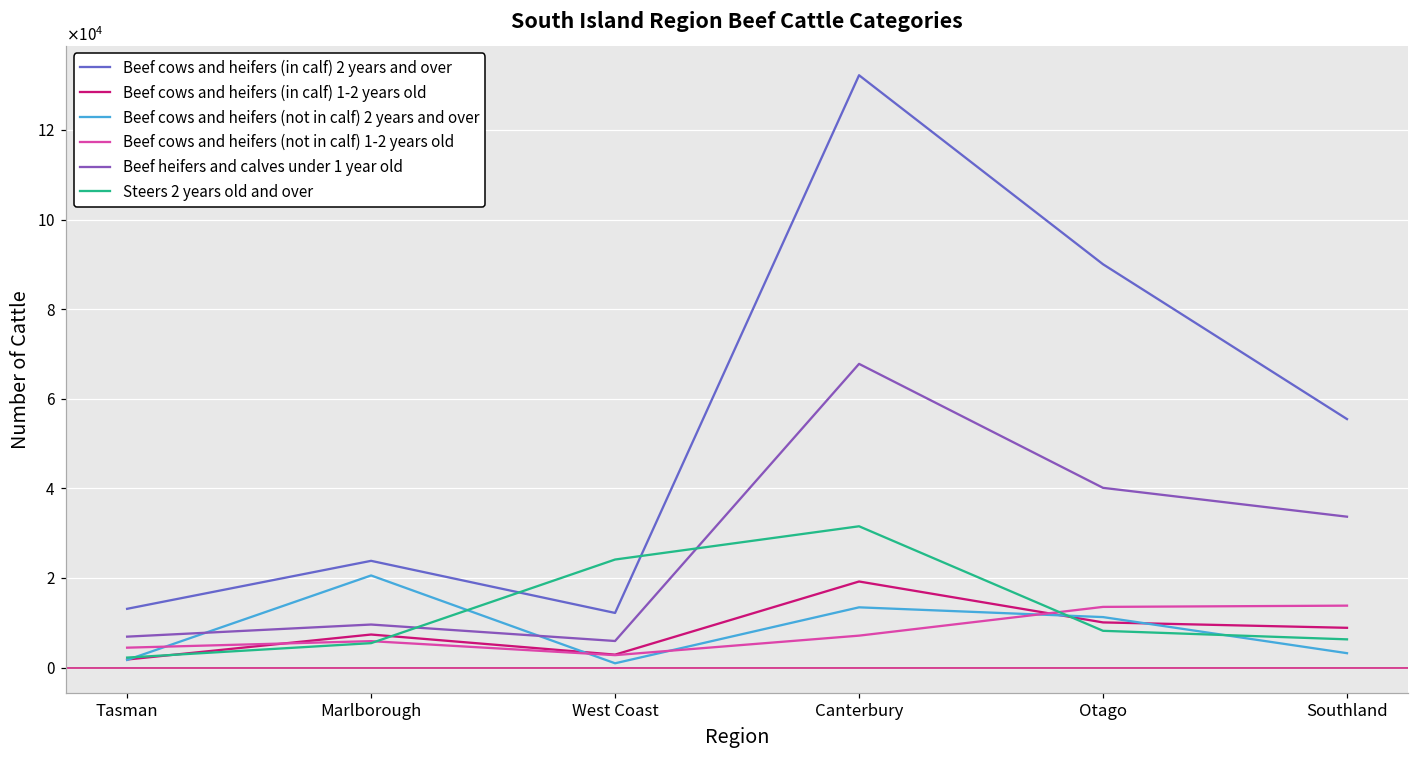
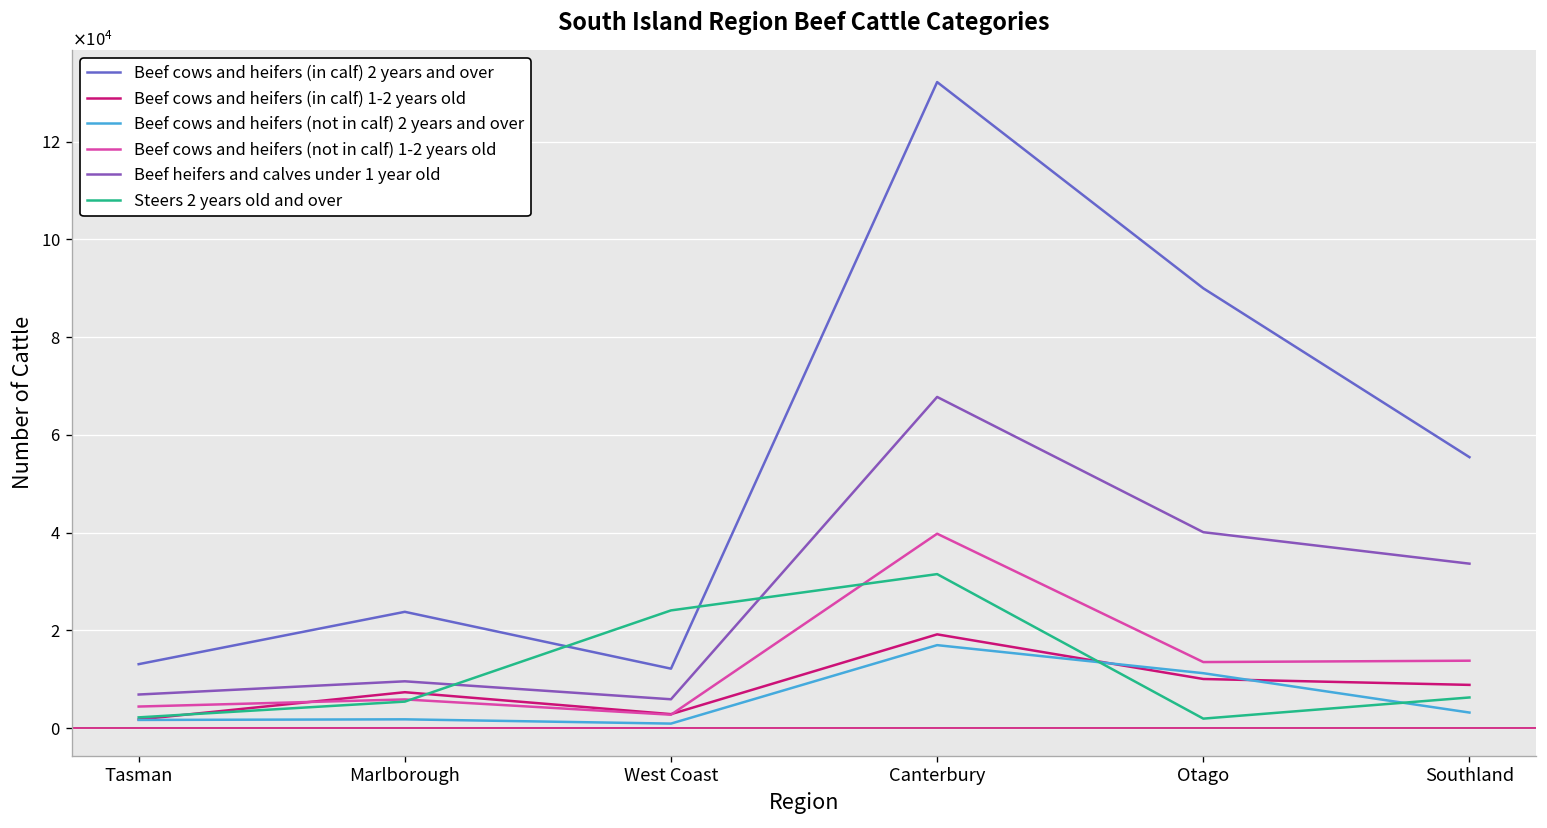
  {
    "Beef cows and heifers (in calf) 1-2 years old": {
      "Marlborough": 7000,
      "Canterbury": 19000,
      "Otago": 10000,
      "Southland": 9000
    },
    "Beef cows and heifers (not in calf) 2 years and over": {
-     "Marlborough": 21000,
+     "Marlborough": 2000,
      "West Coast": 1000,
-     "Canterbury": 13000,
+     "Canterbury": 17000,
      "Otago": 11000,
      "Southland": 3000
    },
    "Beef cows and heifers (not in calf) 1-2 years old": {
      "Tasman": 4000,
-     "Canterbury": 7000,
+     "Canterbury": 40000,
      "Otago": 14000,
      "Southland": 14000
    },
    "Steers 2 years old and over": {
      "West Coast": 24000,
      "Canterbury": 32000,
-     "Otago": 8000,
+     "Otago": 2000,
      "Southland": 6000
    }
  }
